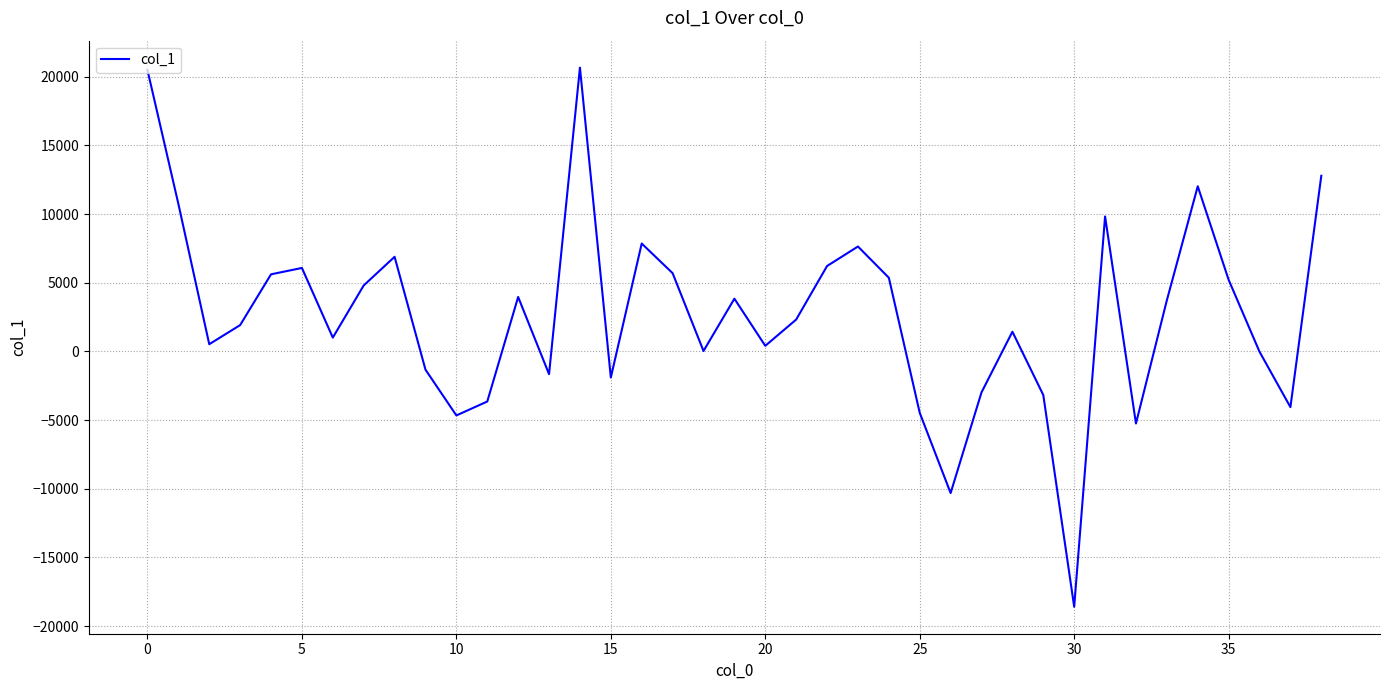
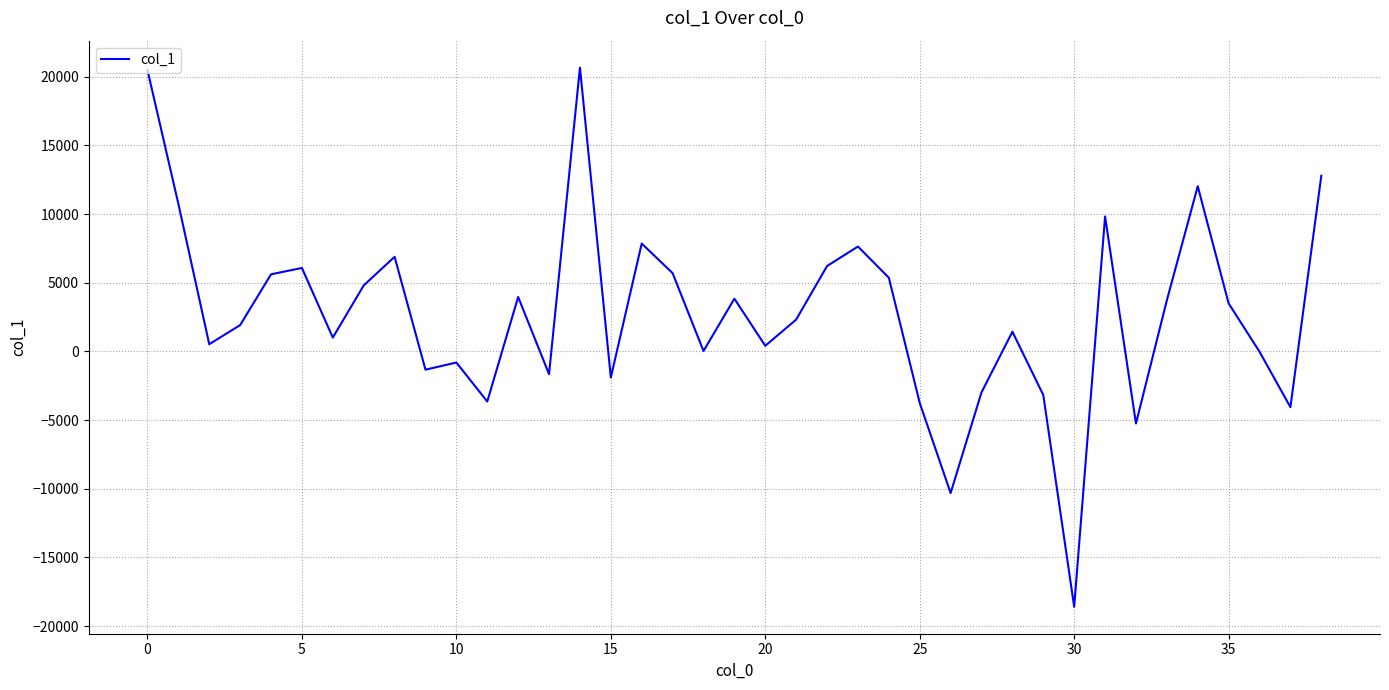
  {
    "5": 6100,
-   "10": -4700,
+   "10": -800,
    "15": -1900,
    "20": 400,
-   "25": -4500,
+   "25": -3800,
    "30": -18600,
-   "35": 5200
+   "35": 3500
  }
